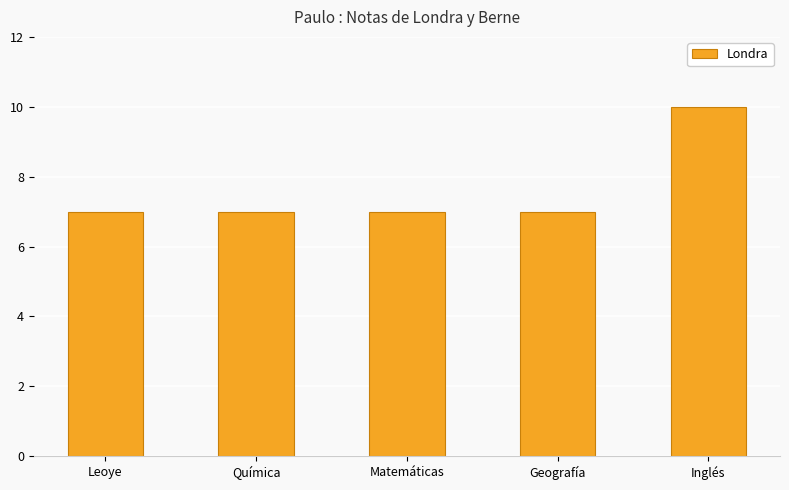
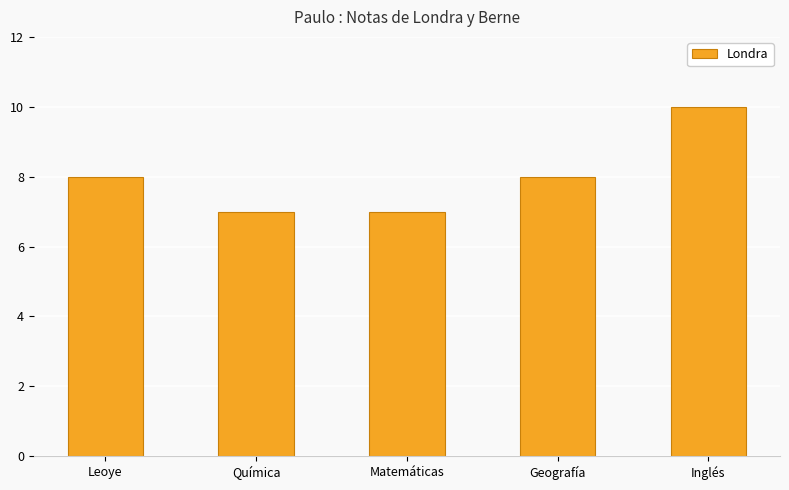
  {
-   "Leoye": 7,
+   "Leoye": 8,
    "Química": 7,
    "Matemáticas": 7,
-   "Geografía": 7,
+   "Geografía": 8,
    "Inglés": 10
  }
